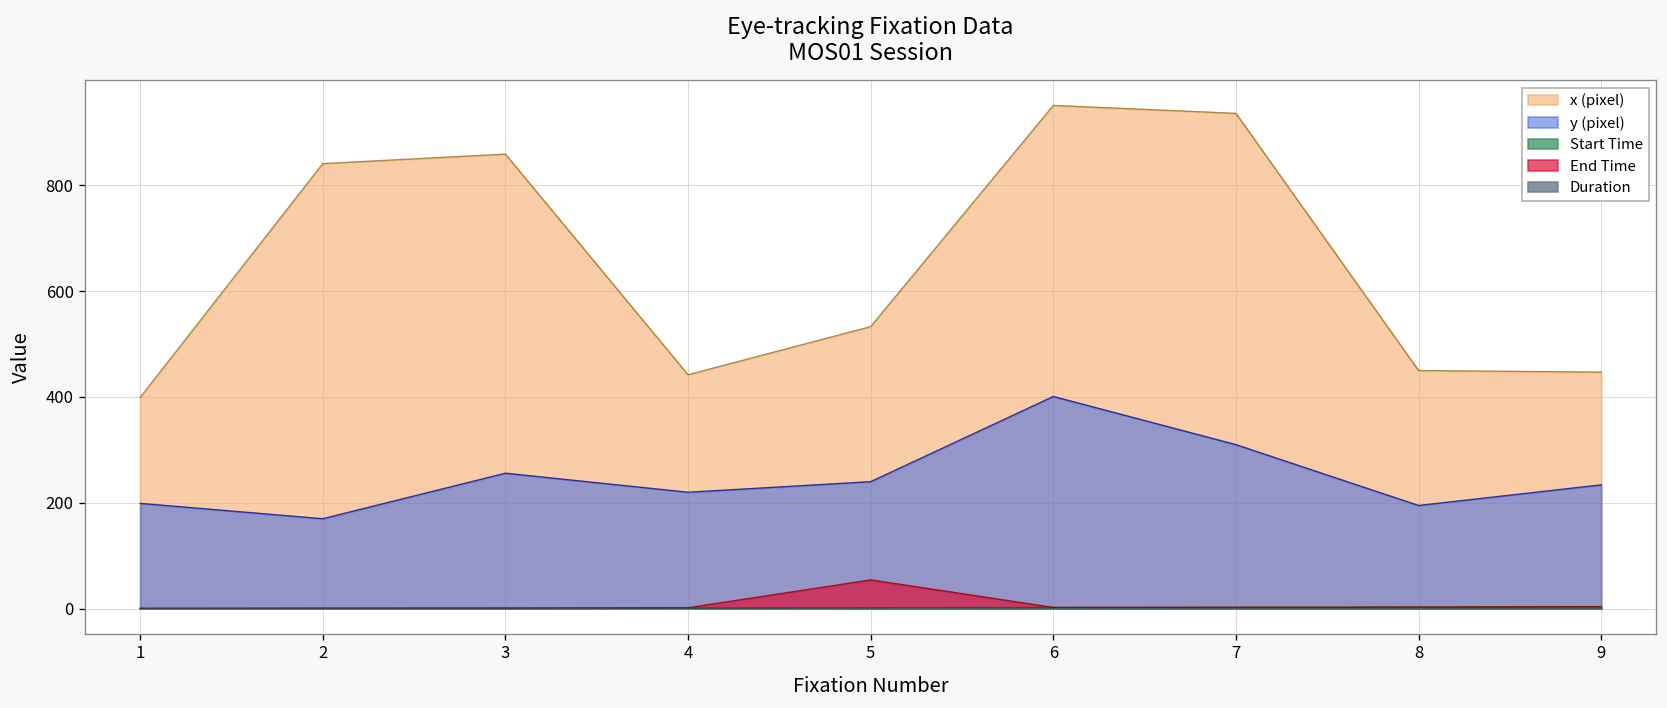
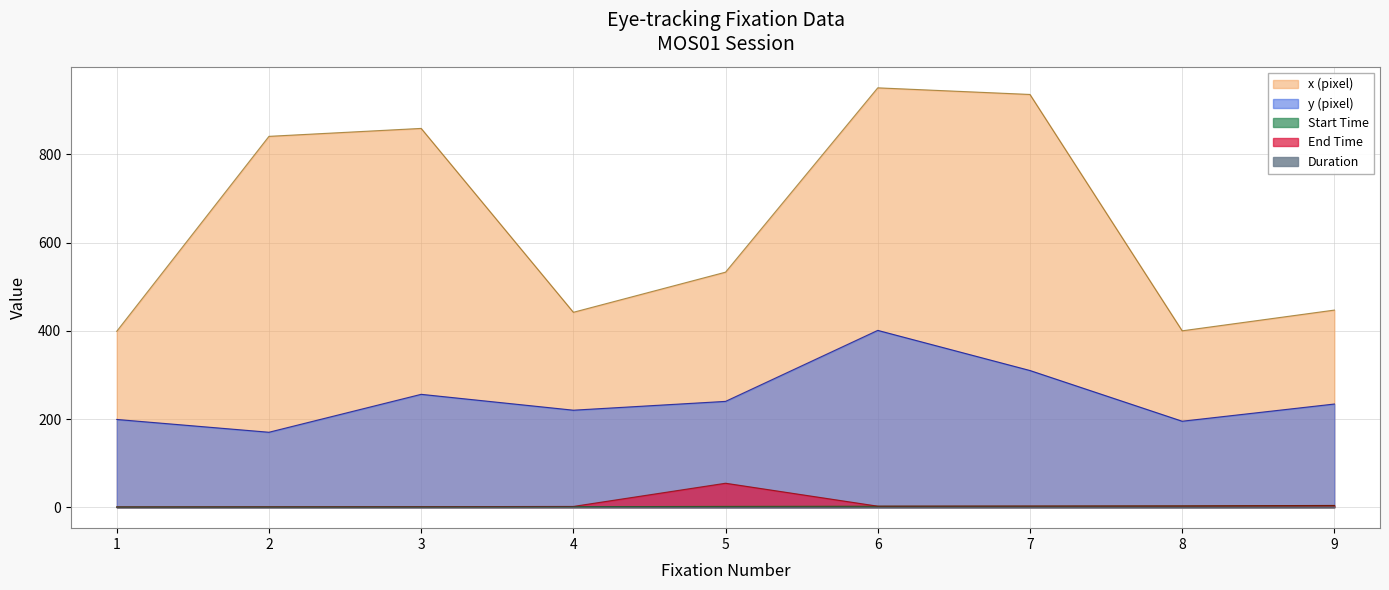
  {
    "x (pixel)": {
      "1": 400,
      "2": 840,
      "3": 860,
      "4": 440,
      "5": 530,
      "6": 950,
      "7": 940,
-     "8": 450,
+     "8": 400,
      "9": 450
    },
    "y (pixel)": {
      "1": 200,
      "2": 170,
      "3": 260,
      "4": 220,
      "5": 240,
      "6": 400,
      "7": 310,
      "8": 200,
      "9": 230
    },
    "End Time": {
      "5": 50
    }
  }
